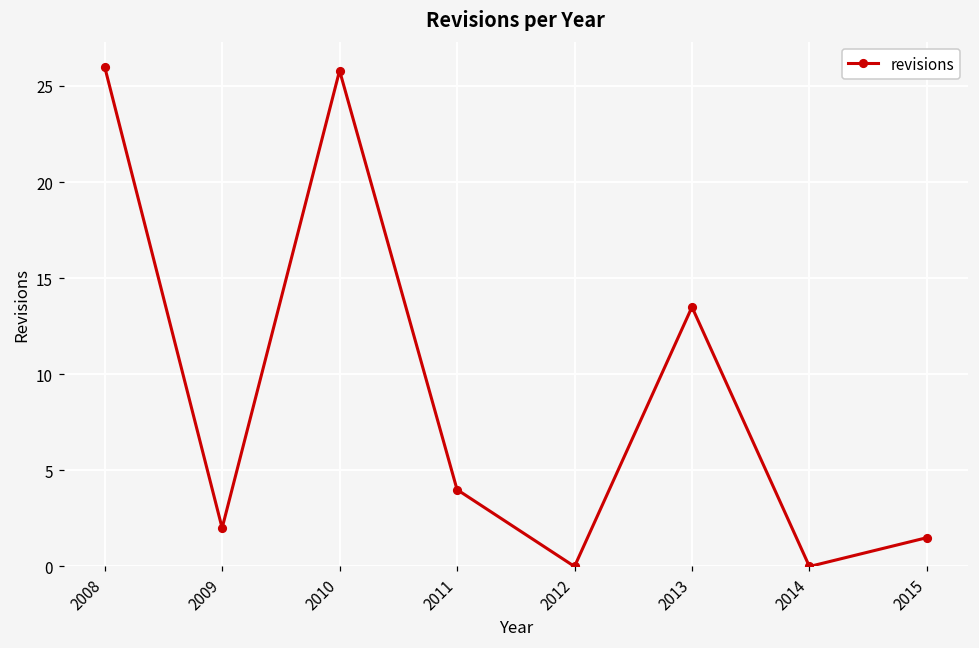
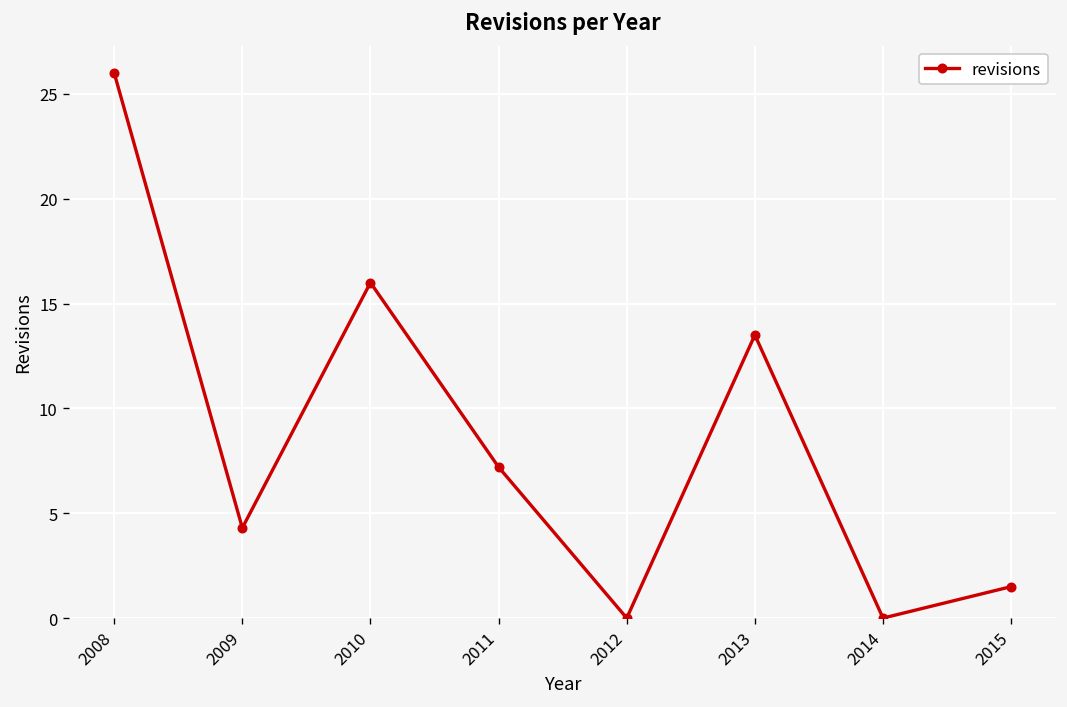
  {
    "2008": 26.0,
-   "2009": 2.0,
-   "2010": 25.8,
-   "2011": 4.0,
+   "2009": 4.3,
+   "2010": 16.0,
+   "2011": 7.2,
    "2012": 0.0,
    "2013": 13.5,
    "2014": 0.0,
    "2015": 1.5
  }
